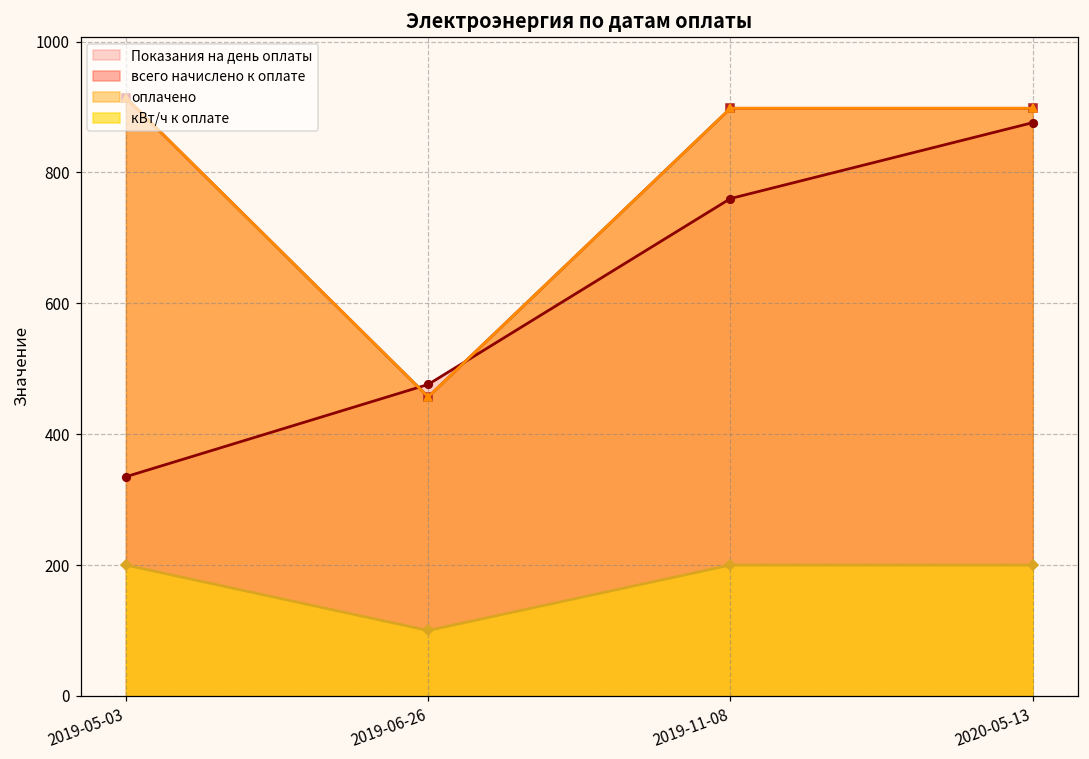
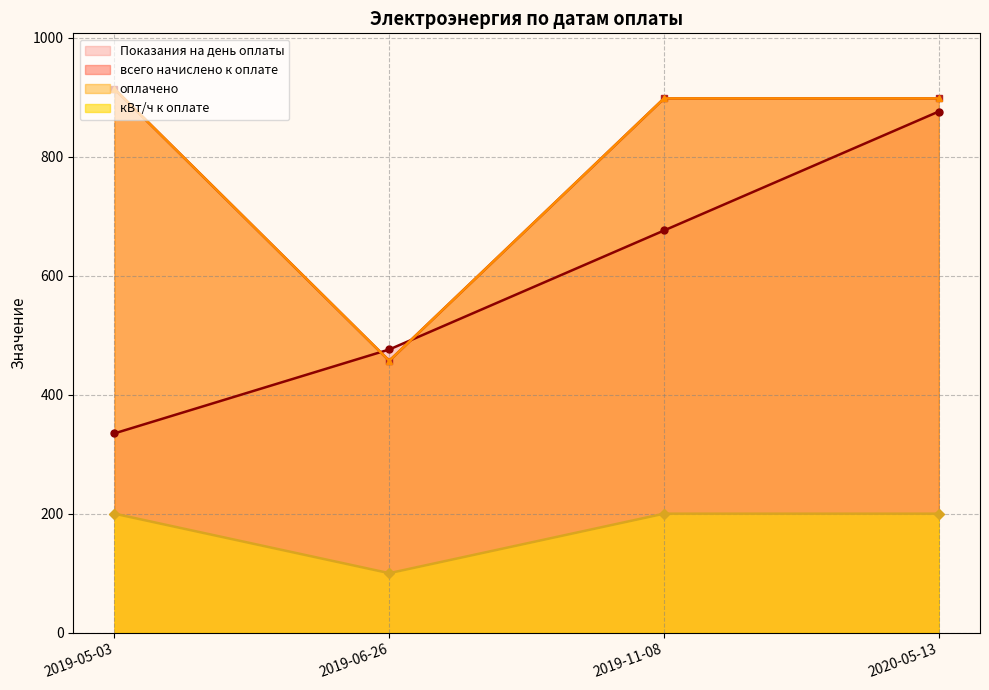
  {
    "Показания на день оплаты": {
      "2019-05-03": 340,
      "2019-06-26": 480,
-     "2019-11-08": 760,
+     "2019-11-08": 680,
      "2020-05-13": 880
    }
  }
